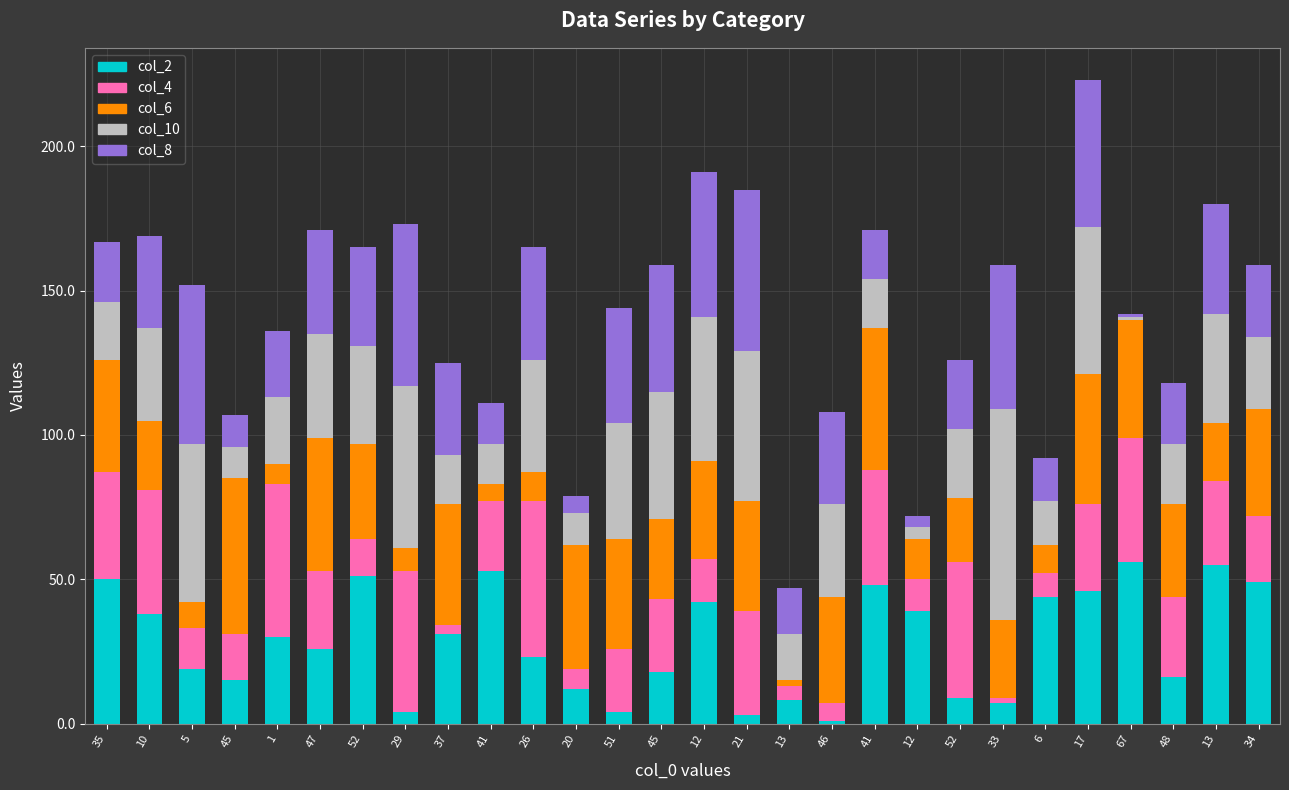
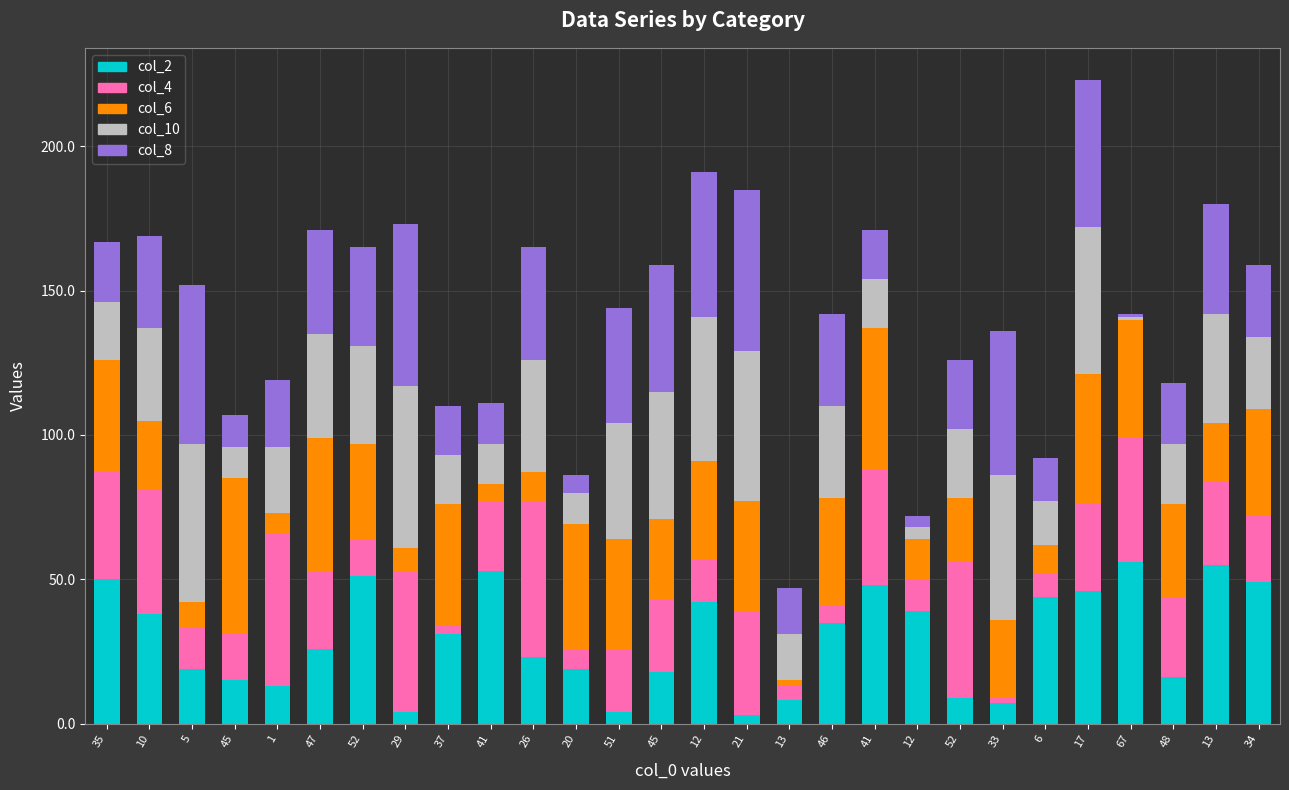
  {
    "col_2": {
      "35": 50,
      "10": 38,
      "5": 19,
-     "1": 30,
+     "1": 13,
      "47": 26,
      "29": 4,
      "37": 31,
      "26": 23,
-     "20": 12,
+     "20": 19,
      "51": 4,
      "21": 3,
-     "46": 1,
+     "46": 35,
      "33": 7,
      "6": 44,
      "17": 46,
      "67": 56,
      "48": 16,
      "34": 49
    },
    "col_4": {
      "35": 37,
      "10": 43,
      "5": 14,
      "1": 53,
      "47": 27,
      "29": 49,
      "37": 3,
      "26": 54,
      "20": 7,
      "51": 22,
      "21": 36,
      "46": 6,
      "33": 2,
      "6": 8,
      "17": 30,
      "67": 43,
      "48": 28,
      "34": 23
    },
    "col_6": {
      "35": 39,
      "10": 24,
      "5": 9,
      "1": 7,
      "47": 46,
      "29": 8,
      "37": 42,
      "26": 10,
      "20": 43,
      "51": 38,
      "21": 38,
      "46": 37,
      "33": 27,
      "6": 10,
      "17": 45,
      "67": 41,
      "48": 32,
      "34": 37
    },
    "col_10": {
      "35": 20,
      "10": 32,
      "5": 55,
      "1": 23,
      "47": 36,
      "29": 56,
      "37": 17,
      "26": 39,
      "20": 11,
      "51": 40,
      "21": 52,
      "46": 32,
-     "33": 73,
+     "33": 50,
      "6": 15,
      "17": 51,
      "67": 1,
      "48": 21,
      "34": 25
    },
    "col_8": {
      "35": 21,
      "10": 32,
      "5": 55,
      "1": 23,
      "47": 36,
      "29": 56,
-     "37": 32,
+     "37": 17,
      "26": 39,
      "20": 6,
      "51": 40,
      "21": 56,
      "46": 32,
      "33": 50,
      "6": 15,
      "17": 51,
      "67": 1,
      "48": 21,
      "34": 25
    }
  }
